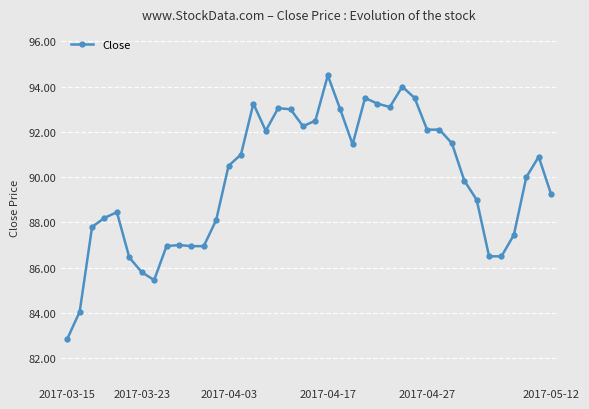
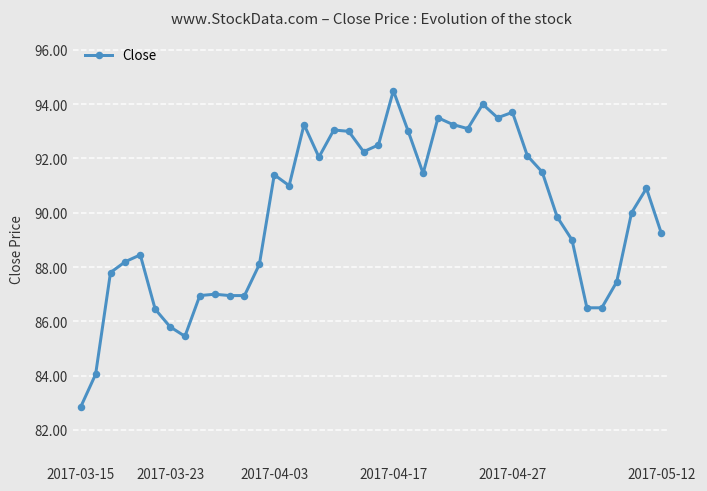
  {
    "2017-03-15": 82.8,
    "2017-03-23": 85.8,
-   "2017-04-03": 90.5,
+   "2017-04-03": 91.4,
    "2017-04-17": 94.5,
-   "2017-04-27": 92.1,
+   "2017-04-27": 93.7,
    "2017-05-12": 89.2
  }
